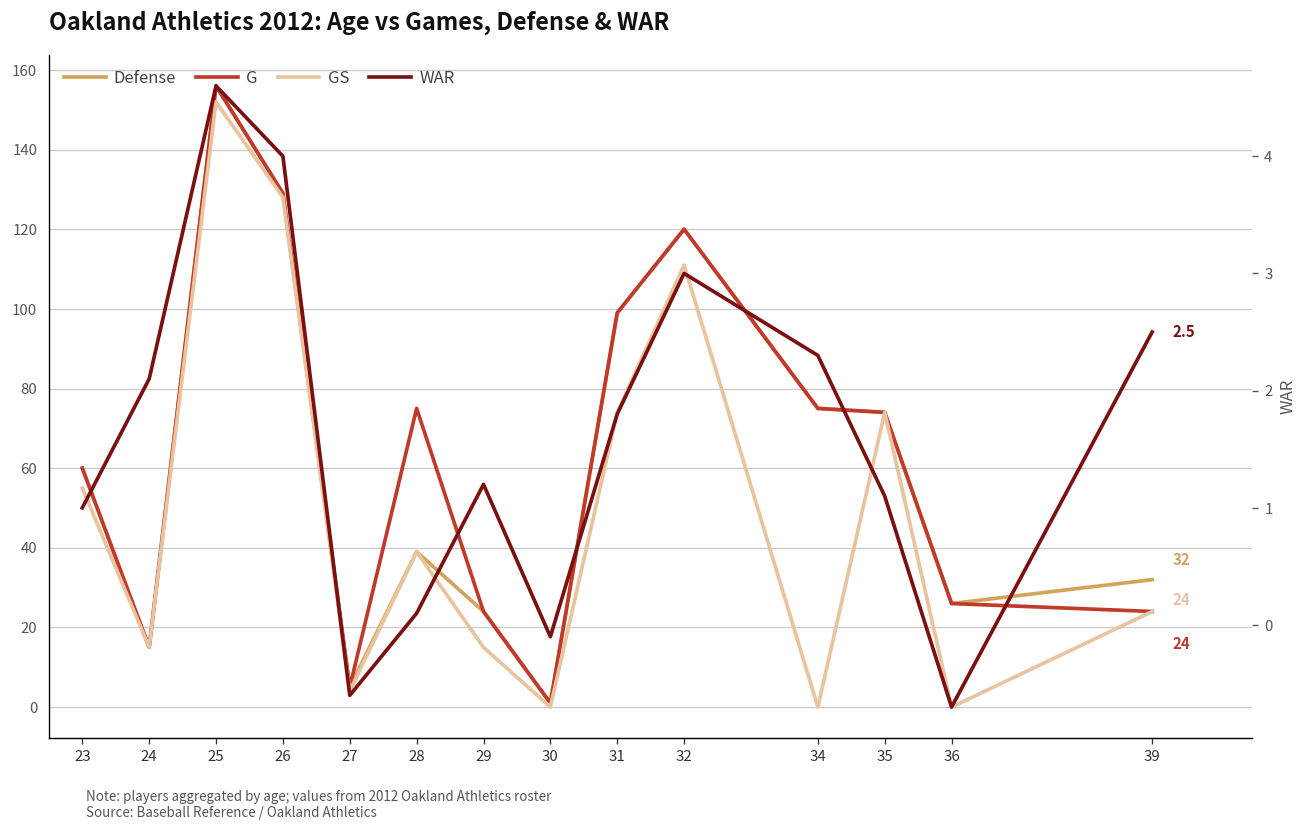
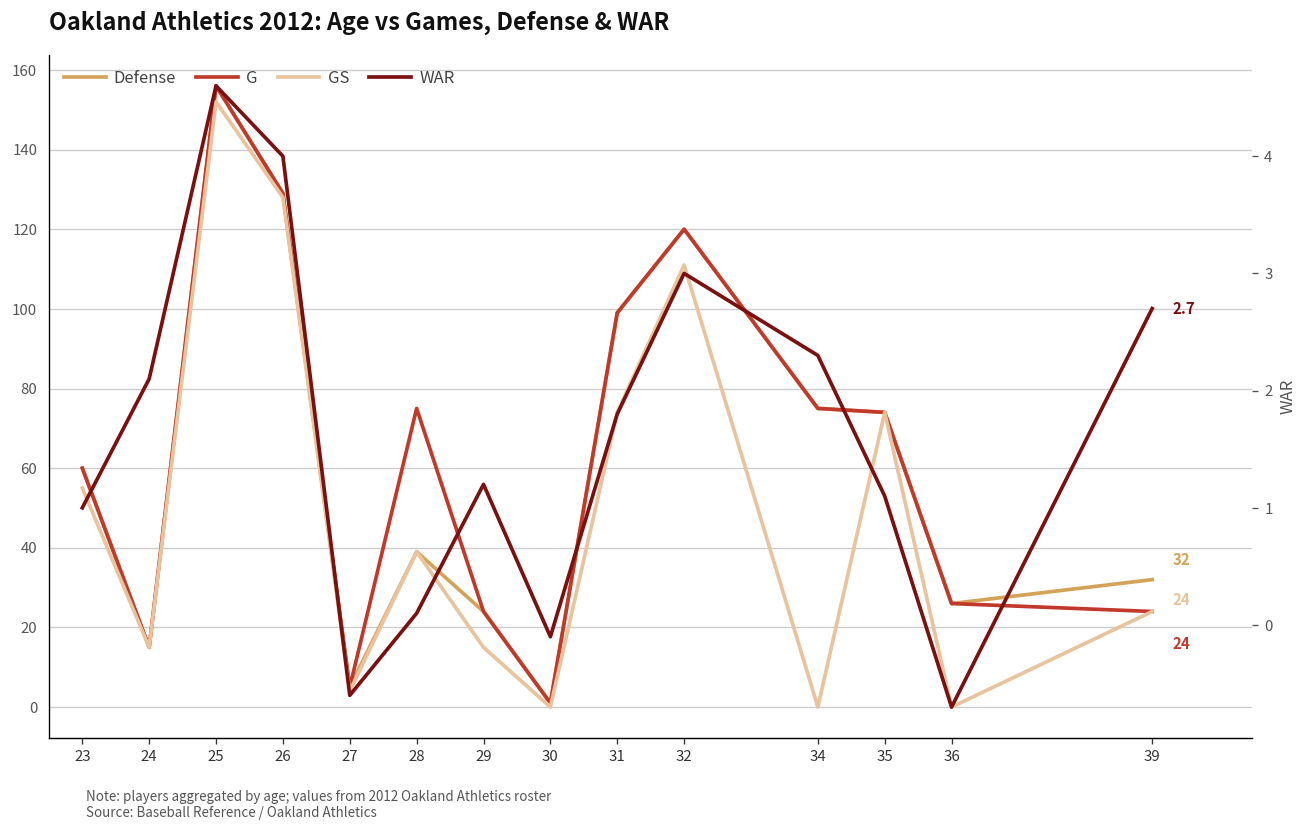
  {
    "Defense": {
      "39": 32
    },
    "WAR": {
-     "39": 2.5
+     "39": 2.7
    }
  }
